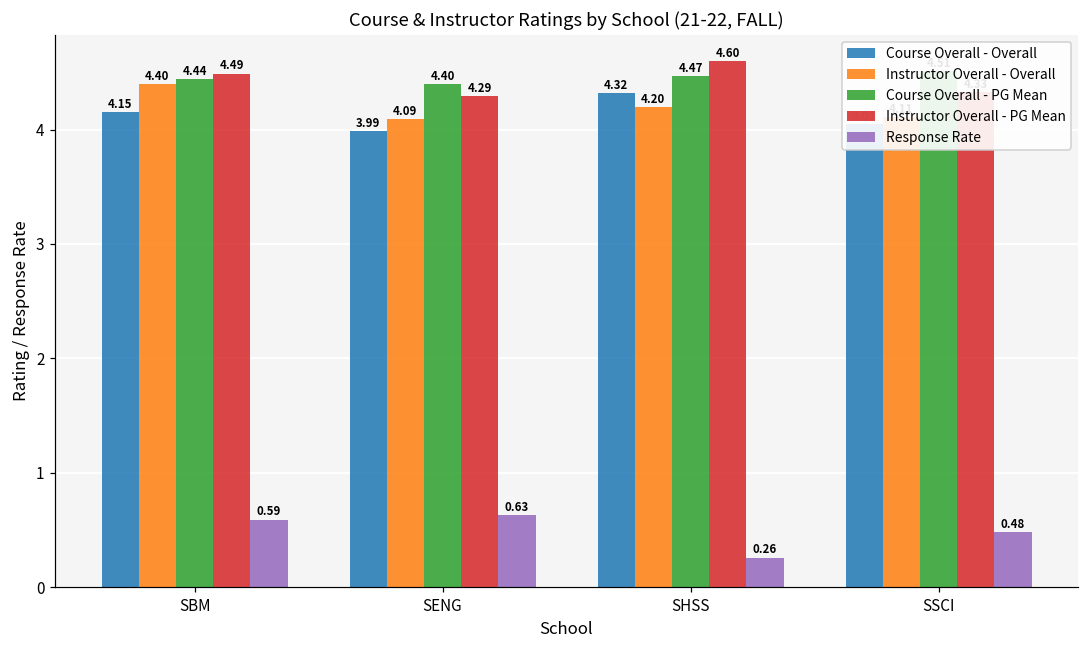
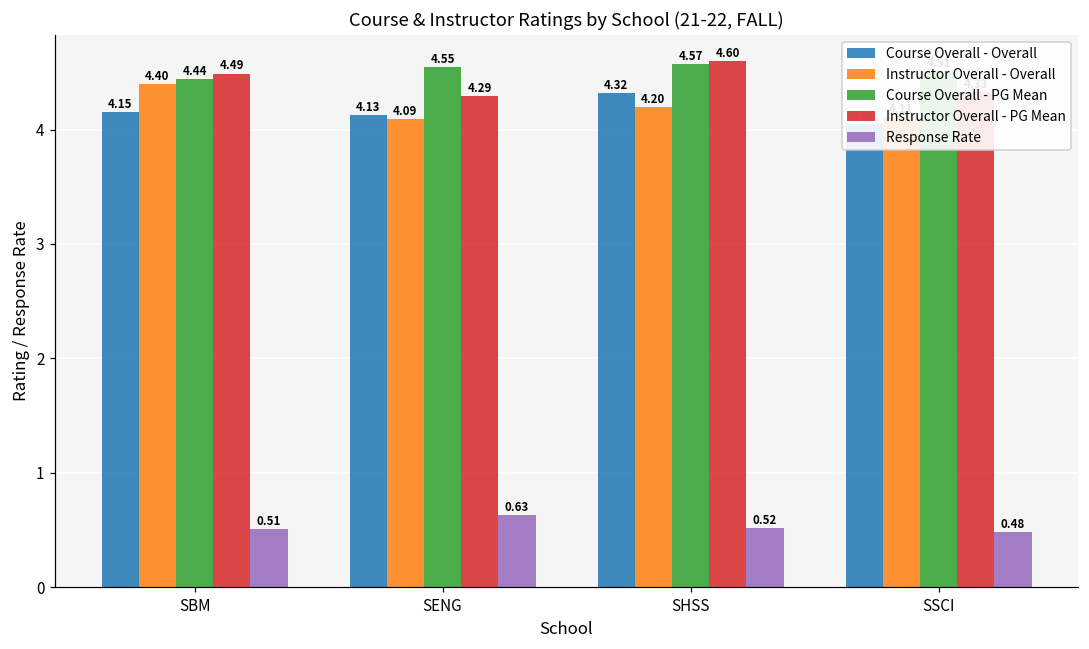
  {
    "Course Overall - Overall": {
      "SBM": 4.15,
-     "SENG": 3.99,
+     "SENG": 4.13,
      "SHSS": 4.32
    },
    "Instructor Overall - Overall": {
      "SBM": 4.40,
      "SENG": 4.09,
      "SHSS": 4.20
    },
    "Course Overall - PG Mean": {
      "SBM": 4.44,
-     "SENG": 4.40,
-     "SHSS": 4.47
+     "SENG": 4.55,
+     "SHSS": 4.57
    },
    "Instructor Overall - PG Mean": {
      "SBM": 4.49,
      "SENG": 4.29,
      "SHSS": 4.60
    },
    "Response Rate": {
-     "SBM": 0.59,
+     "SBM": 0.51,
      "SENG": 0.63,
-     "SHSS": 0.26,
+     "SHSS": 0.52,
      "SSCI": 0.48
    }
  }
